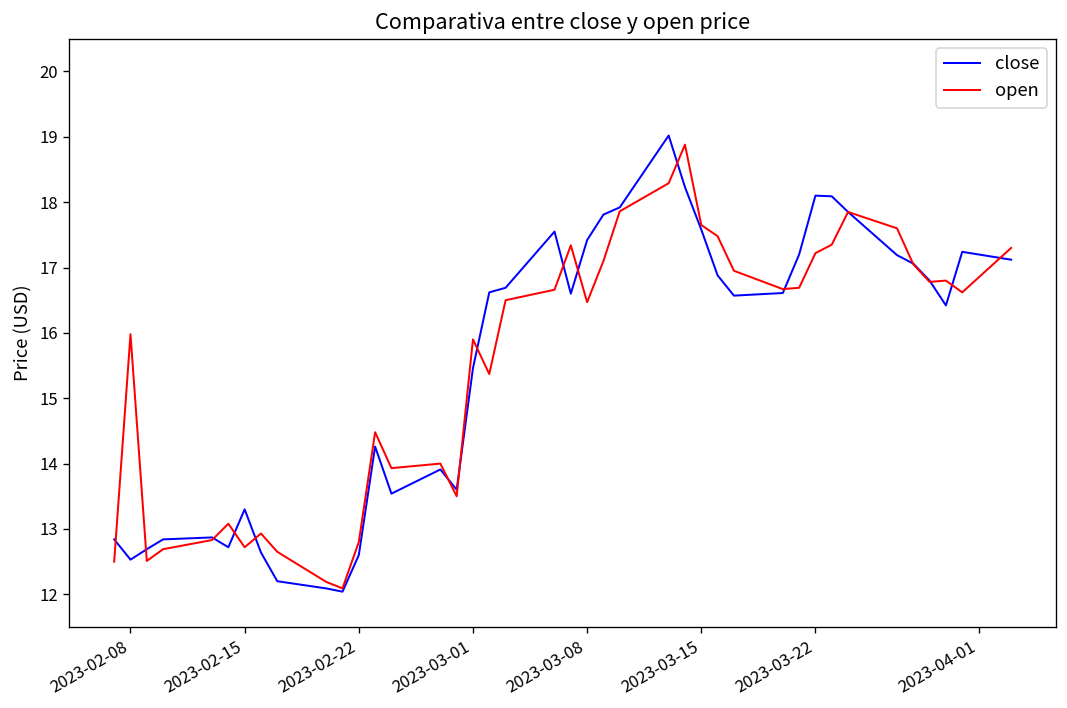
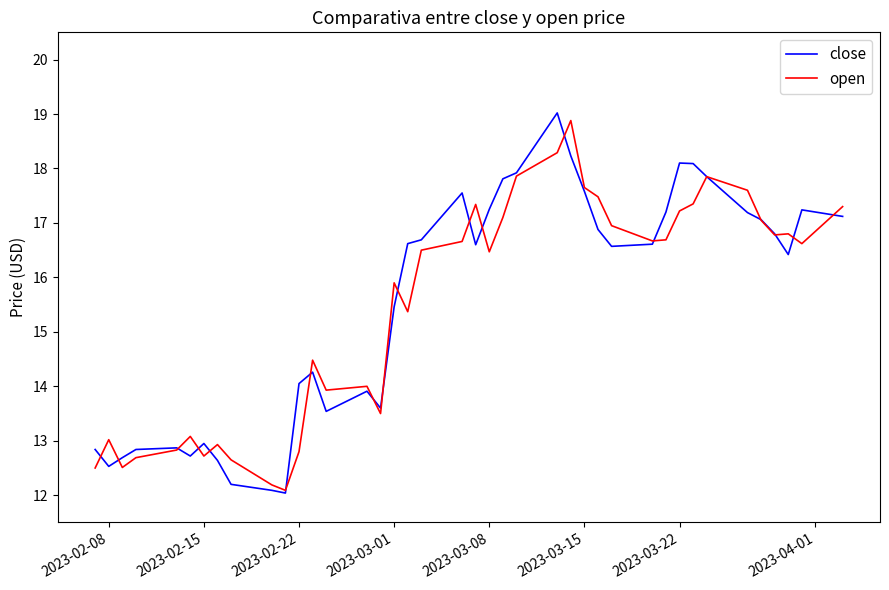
  {
    "close": {
      "2023-02-08": 12.5,
-     "2023-02-15": 13.3,
-     "2023-02-22": 12.6,
+     "2023-02-15": 13.0,
+     "2023-02-22": 14.1,
      "2023-03-01": 15.5,
-     "2023-03-08": 17.4,
+     "2023-03-08": 17.3,
      "2023-03-15": 17.6,
      "2023-03-22": 18.1
    },
    "open": {
-     "2023-02-08": 16.0,
+     "2023-02-08": 13.0,
      "2023-02-15": 12.7,
      "2023-02-22": 12.8,
      "2023-03-01": 15.9,
      "2023-03-08": 16.5,
      "2023-03-15": 17.7,
      "2023-03-22": 17.2
    }
  }
